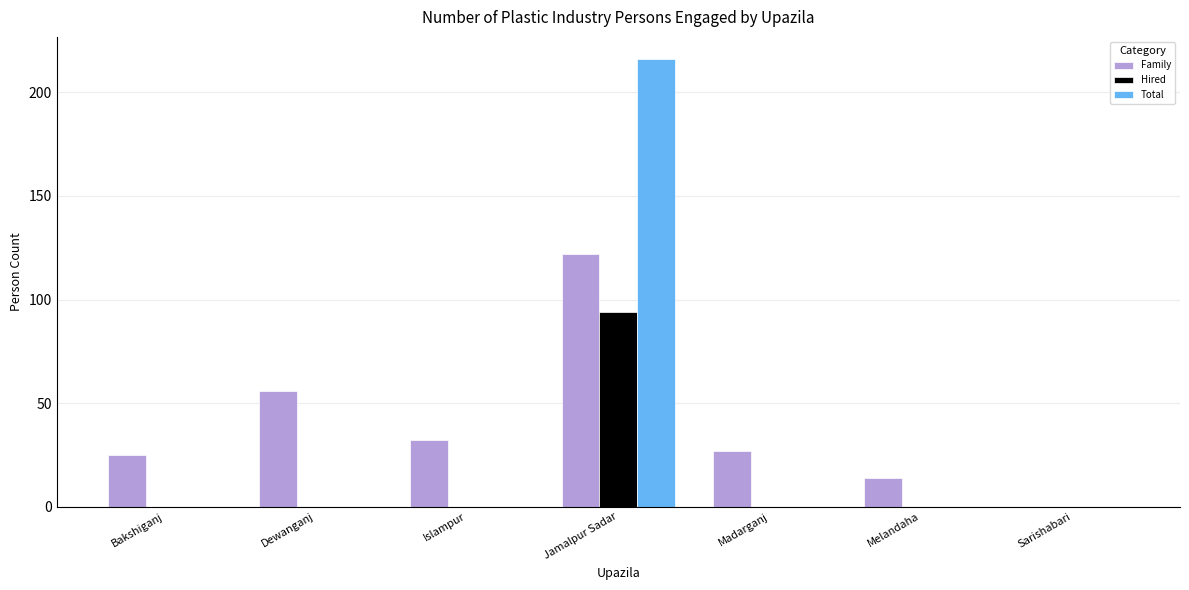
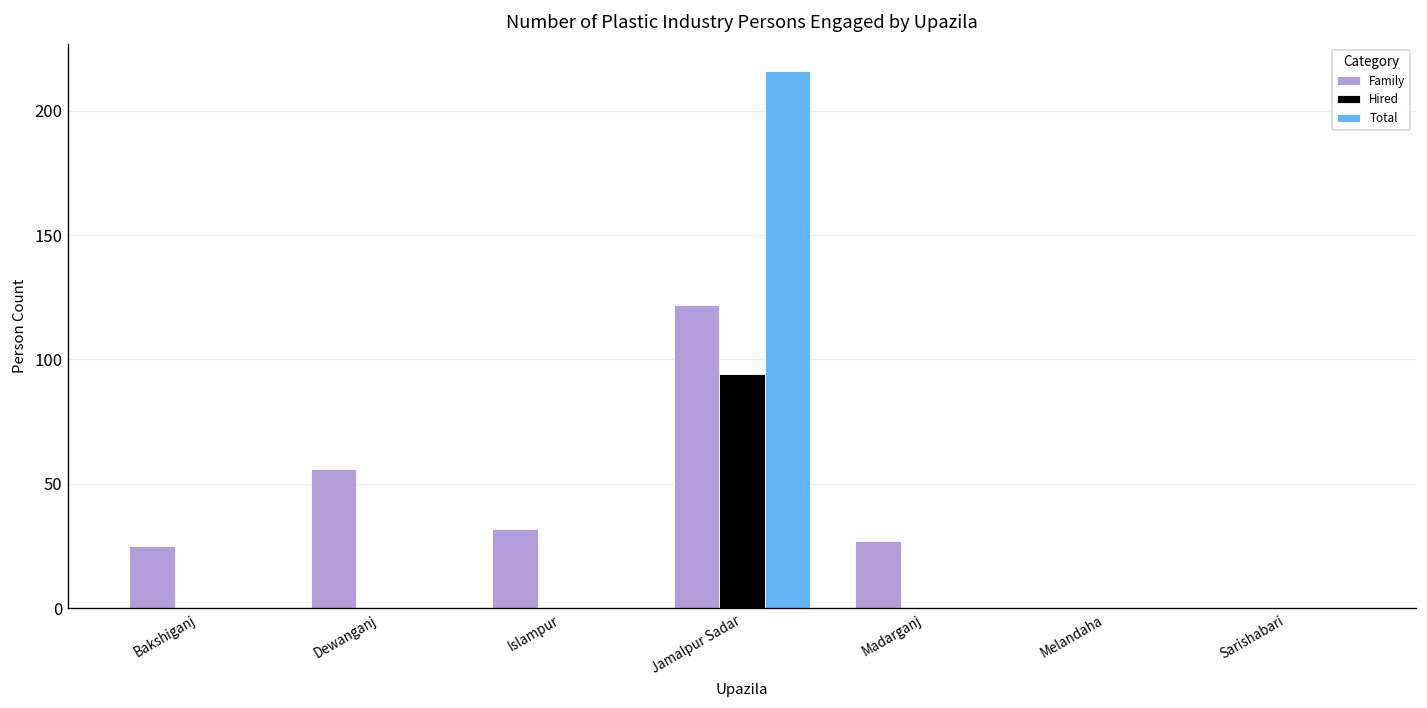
  {
    "Family": {
      "Bakshiganj": 25,
      "Dewanganj": 56,
      "Islampur": 32,
      "Jamalpur Sadar": 122,
      "Madarganj": 27,
-     "Melandaha": 14,
+     "Melandaha": 0,
      "Sarishabari": 0
    },
    "Hired": {
      "Bakshiganj": 0,
      "Dewanganj": 0,
      "Islampur": 0,
      "Jamalpur Sadar": 94,
      "Madarganj": 0,
      "Melandaha": 0,
      "Sarishabari": 0
    },
    "Total": {
      "Bakshiganj": 0,
      "Dewanganj": 0,
      "Islampur": 0,
      "Jamalpur Sadar": 216,
      "Madarganj": 0,
      "Melandaha": 0,
      "Sarishabari": 0
    }
  }
